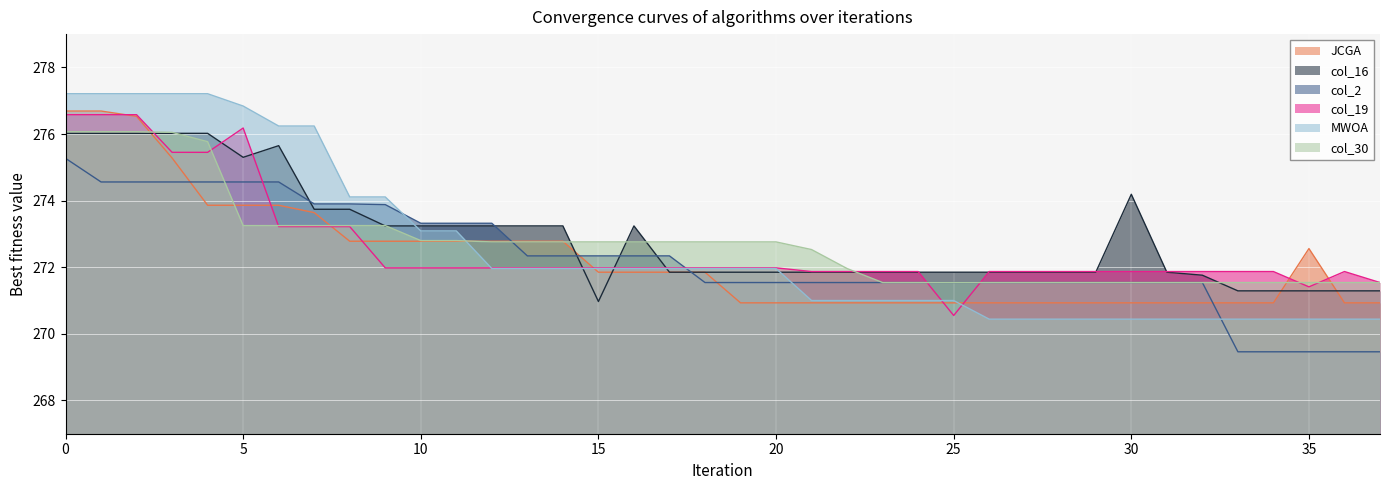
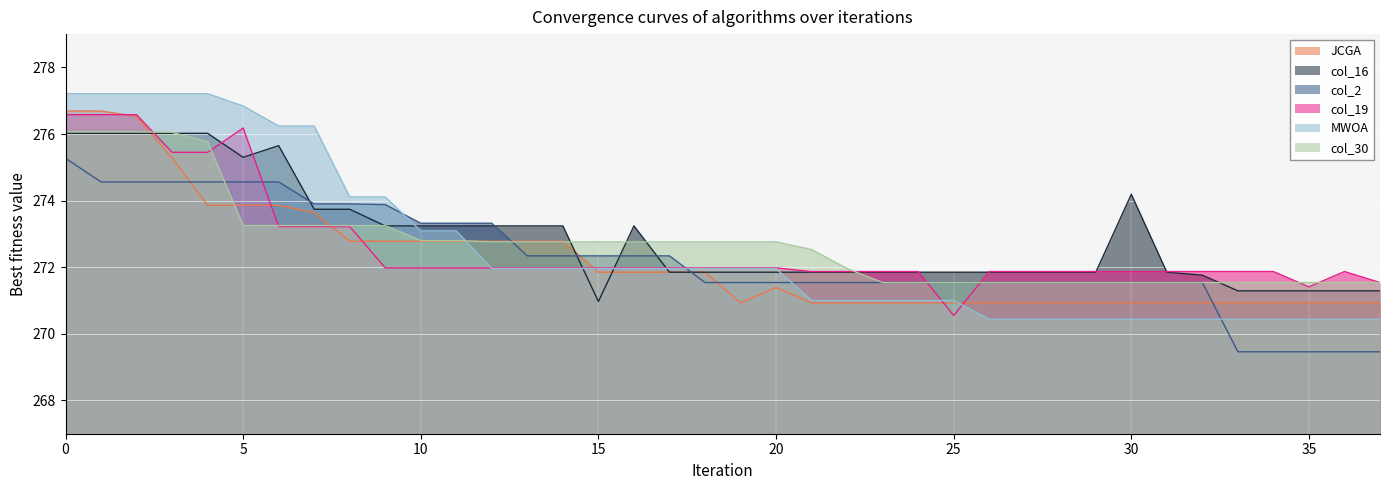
  {
    "JCGA": {
      "0": 276.7,
      "5": 273.9,
      "15": 271.9,
-     "20": 270.9,
+     "20": 271.4,
      "30": 270.9,
-     "35": 272.6
+     "35": 270.9
    },
    "col_16": {
      "5": 275.3,
      "10": 273.2,
      "15": 271.0,
      "20": 271.9,
      "25": 271.9,
      "30": 274.2,
      "35": 271.3
    },
    "col_19": {
      "0": 276.6,
      "5": 276.2,
      "10": 272.0,
      "25": 270.6,
      "30": 271.9,
      "35": 271.4
    }
  }
